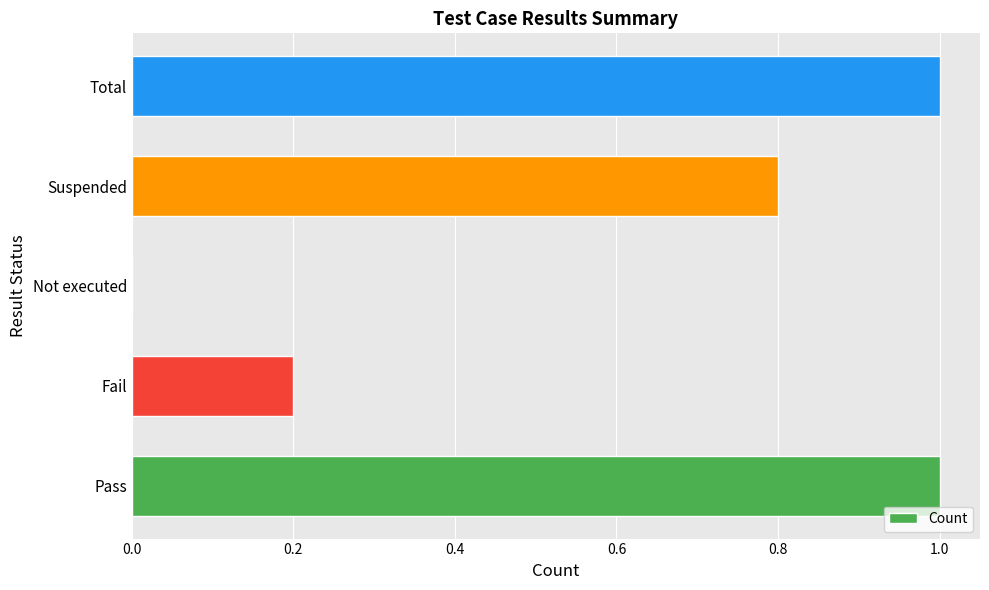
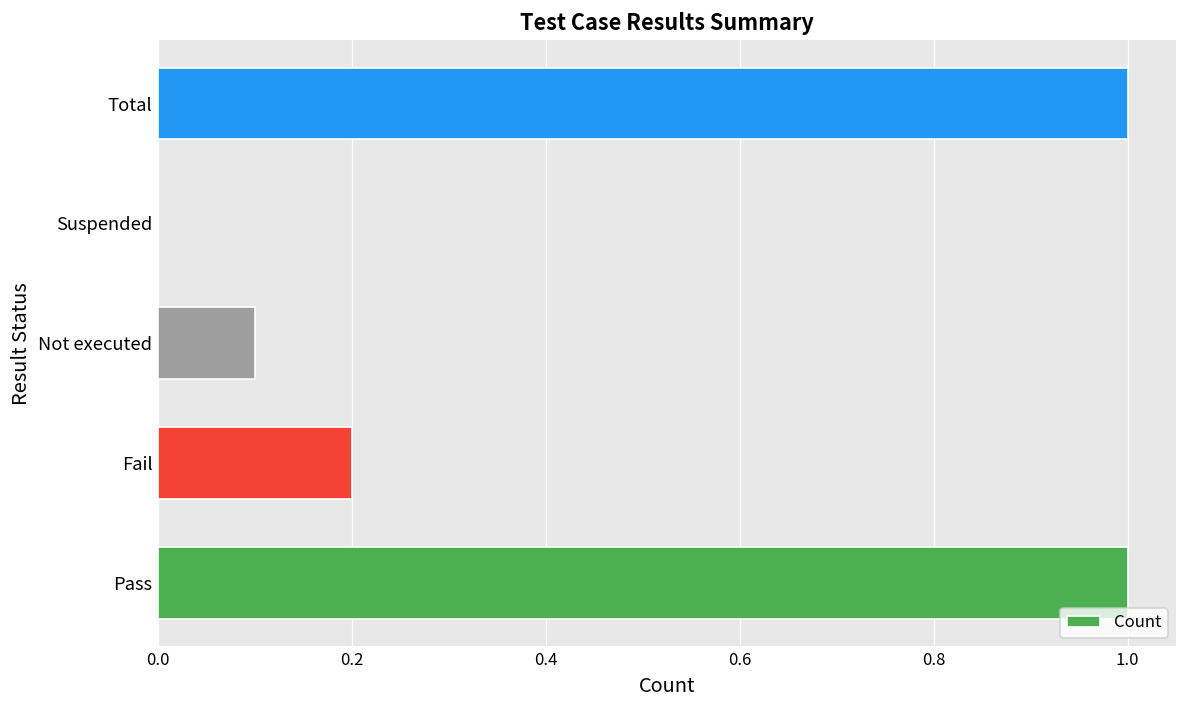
  {
    "Total": 1.0,
-   "Suspended": 0.8,
-   "Not executed": 0.0,
+   "Suspended": 0.0,
+   "Not executed": 0.1,
    "Fail": 0.2,
    "Pass": 1.0
  }
